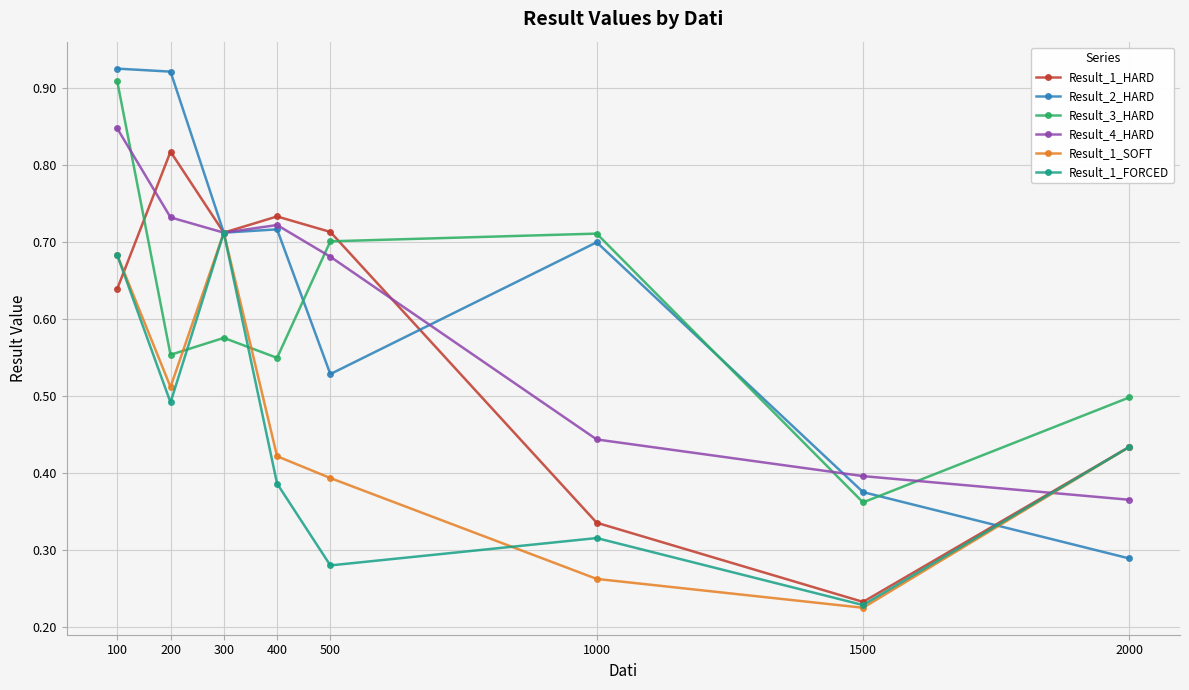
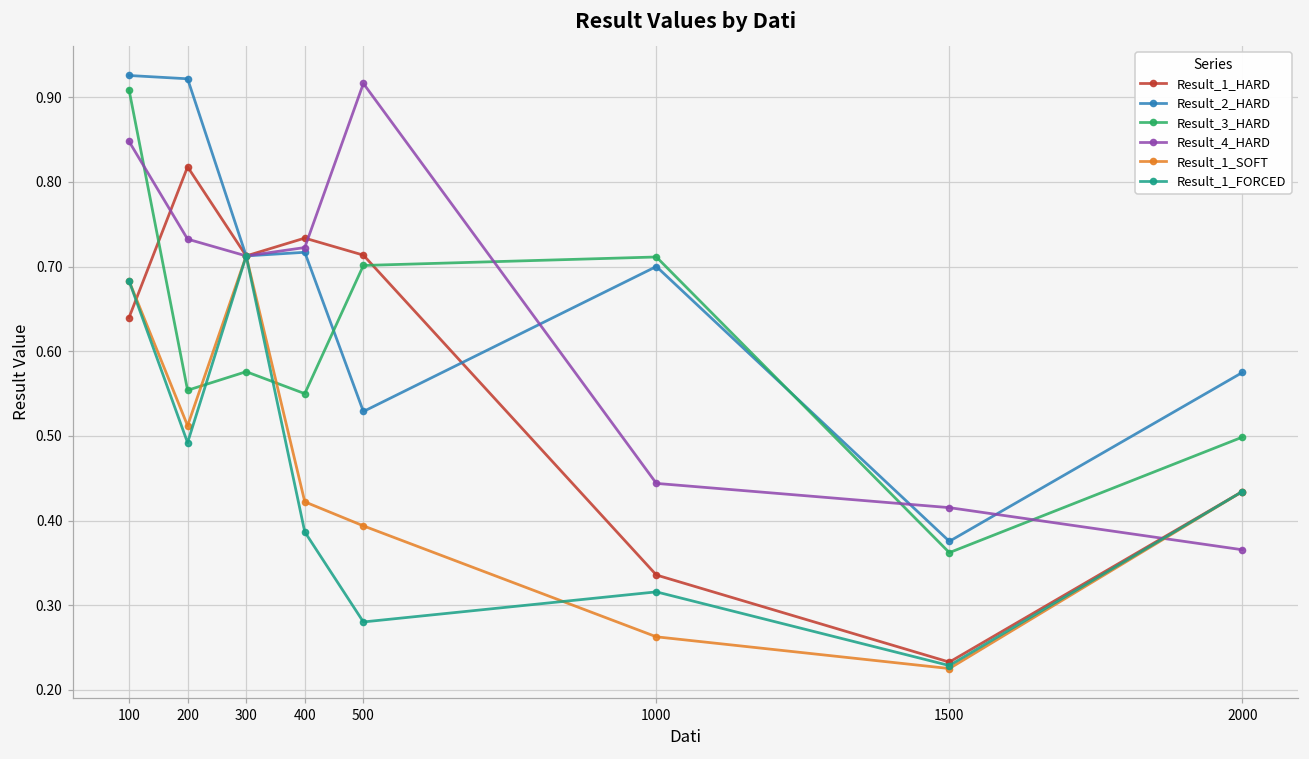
  {
    "Result_1_HARD": {
      "100": 0.64,
      "200": 0.82,
      "400": 0.73,
      "500": 0.71,
      "1000": 0.34,
      "1500": 0.23
    },
    "Result_2_HARD": {
      "100": 0.93,
      "200": 0.92,
      "400": 0.72,
      "500": 0.53,
      "1000": 0.70,
      "1500": 0.38,
-     "2000": 0.29
+     "2000": 0.57
    },
    "Result_4_HARD": {
      "100": 0.85,
      "200": 0.73,
      "400": 0.72,
-     "500": 0.68,
+     "500": 0.92,
      "1000": 0.44,
-     "1500": 0.40,
+     "1500": 0.42,
      "2000": 0.37
    },
    "Result_1_SOFT": {
      "200": 0.51,
      "400": 0.42,
      "500": 0.39,
      "1000": 0.26,
      "1500": 0.23
    }
  }
